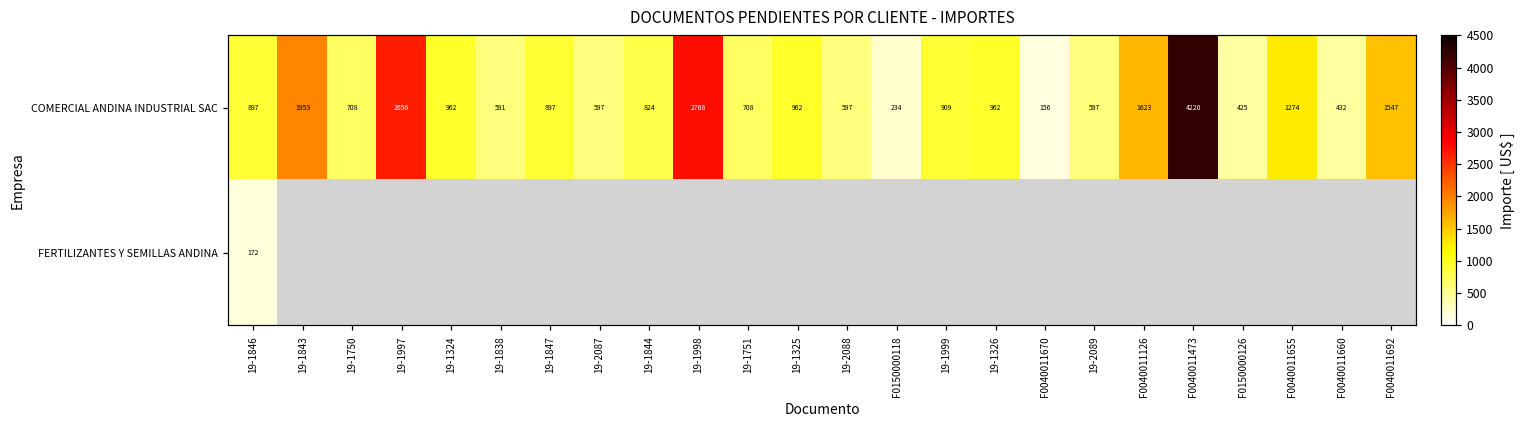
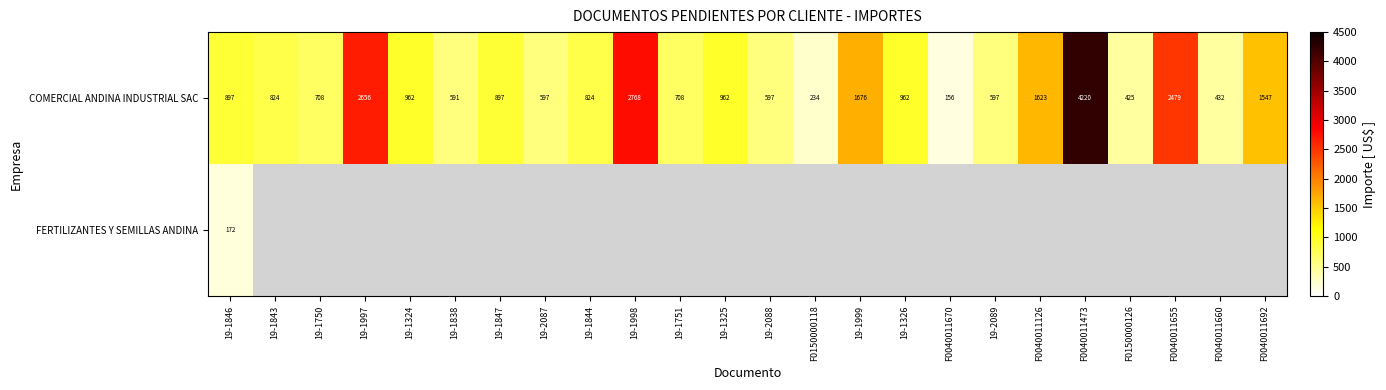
  {
    "COMERCIAL ANDINA INDUSTRIAL SAC": {
      "19-1846": 897,
-     "19-1843": 1953,
+     "19-1843": 824,
      "19-1750": 708,
      "19-1997": 2656,
      "19-1324": 962,
      "19-1838": 591,
      "19-1847": 897,
      "19-2087": 597,
      "19-1844": 824,
      "19-1998": 2768,
      "19-1751": 708,
      "19-1325": 962,
      "19-2088": 597,
      "F0150000118": 234,
-     "19-1999": 909,
+     "19-1999": 1676,
      "19-1326": 962,
      "F0040011670": 156,
      "19-2089": 597,
      "F0040011126": 1623,
      "F0040011473": 4220,
      "F0150000126": 425,
-     "F0040011655": 1274,
+     "F0040011655": 2479,
      "F0040011660": 432,
      "F0040011692": 1547
    },
    "FERTILIZANTES Y SEMILLAS ANDINA": {
      "19-1846": 172
    }
  }
